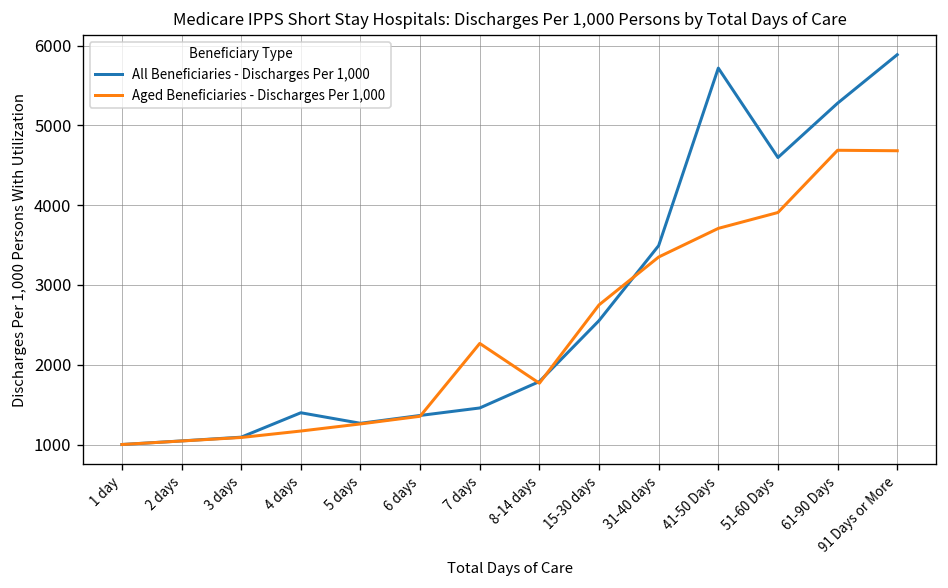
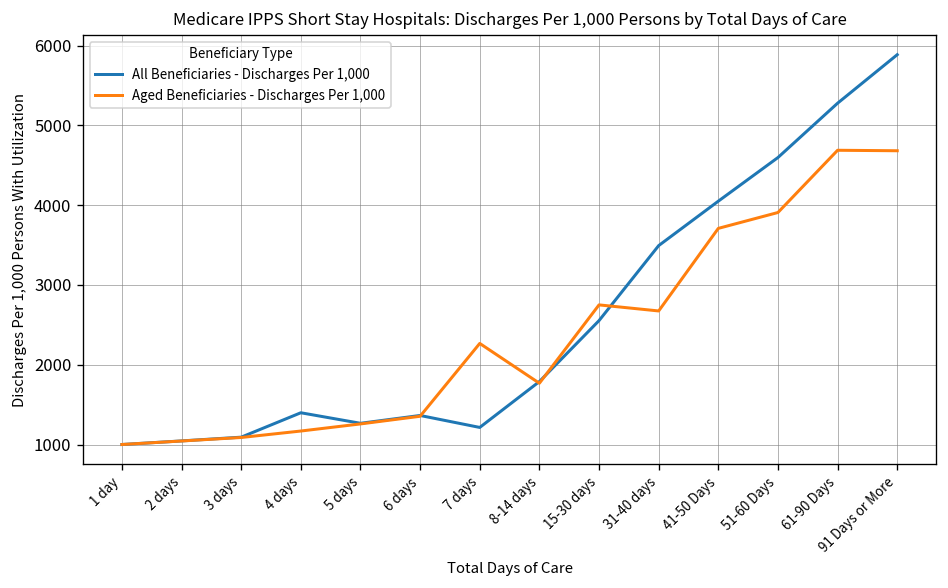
  {
    "All Beneficiaries - Discharges Per 1,000": {
      "4 days": 1400,
-     "7 days": 1500,
+     "7 days": 1200,
      "15-30 days": 2600,
      "31-40 days": 3500,
-     "41-50 Days": 5700,
+     "41-50 Days": 4100,
      "51-60 Days": 4600,
      "61-90 Days": 5300,
      "91 Days or More": 5900
    },
    "Aged Beneficiaries - Discharges Per 1,000": {
      "4 days": 1200,
      "7 days": 2300,
      "15-30 days": 2800,
-     "31-40 days": 3400,
+     "31-40 days": 2700,
      "41-50 Days": 3700,
      "51-60 Days": 3900,
      "61-90 Days": 4700,
      "91 Days or More": 4700
    }
  }
